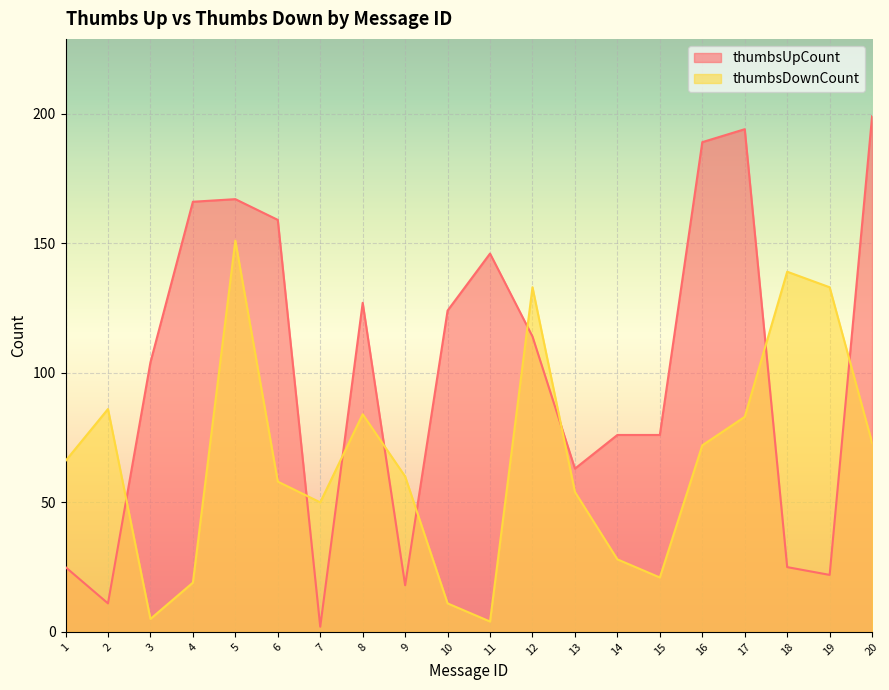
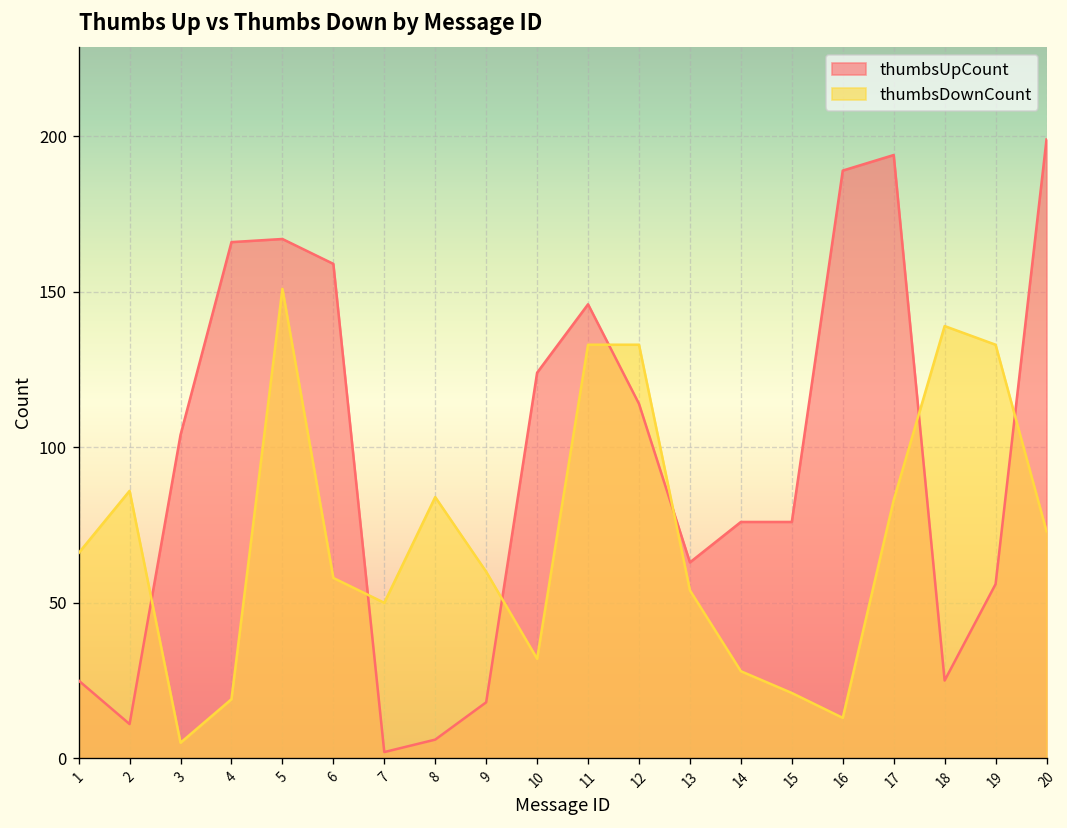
  {
    "thumbsUpCount": {
      "1": 25,
      "2": 11,
      "3": 104,
      "4": 166,
      "5": 167,
      "6": 159,
      "7": 2,
-     "8": 127,
+     "8": 6,
      "9": 18,
      "10": 124,
      "11": 146,
      "12": 114,
      "13": 63,
      "14": 76,
      "15": 76,
      "16": 189,
      "17": 194,
      "18": 25,
-     "19": 22,
+     "19": 56,
      "20": 199
    },
    "thumbsDownCount": {
      "1": 66,
      "2": 86,
      "3": 5,
      "4": 19,
      "5": 151,
      "6": 58,
      "7": 50,
      "8": 84,
      "9": 60,
-     "10": 11,
-     "11": 4,
+     "10": 32,
+     "11": 133,
      "12": 133,
      "13": 54,
      "14": 28,
      "15": 21,
-     "16": 72,
+     "16": 13,
      "17": 83,
      "18": 139,
      "19": 133,
      "20": 73
    }
  }
